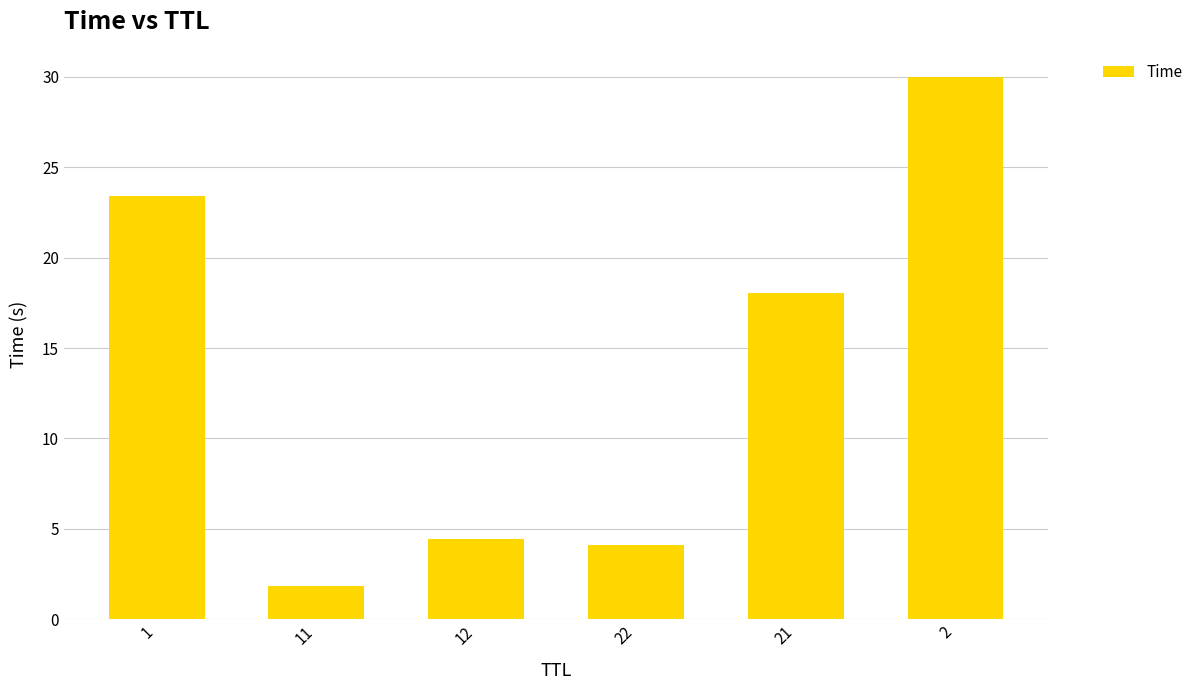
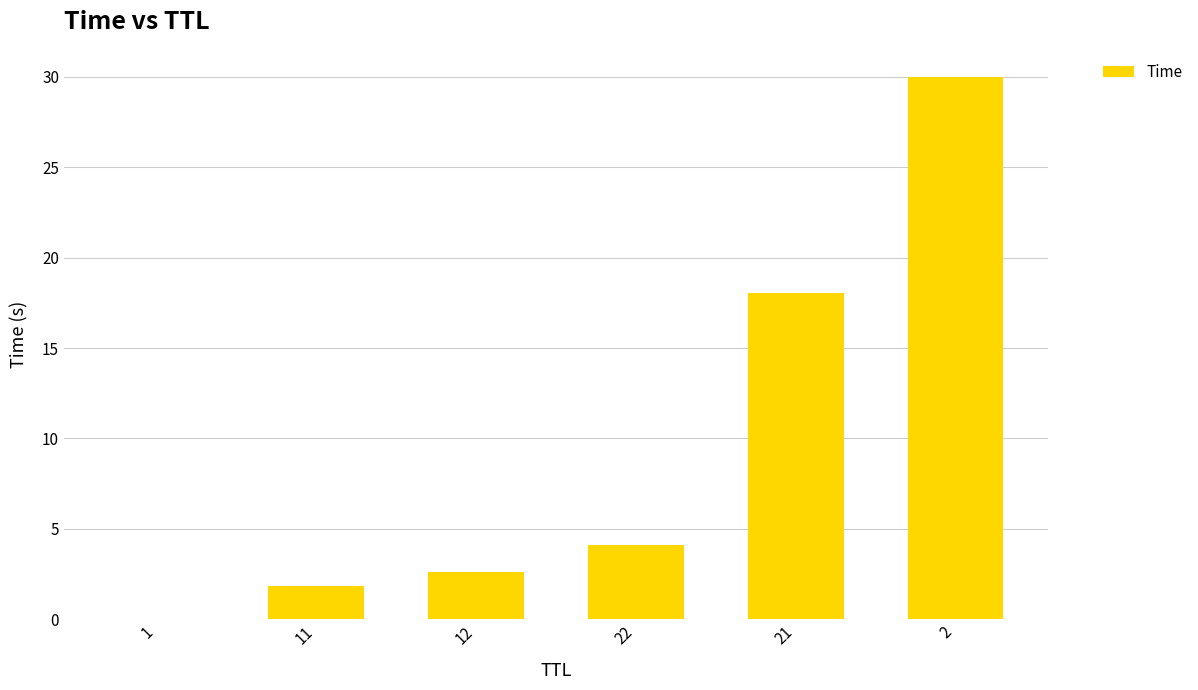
  {
-   "1": 23.4,
+   "1": 0.0,
    "11": 1.8,
-   "12": 4.4,
+   "12": 2.6,
    "22": 4.1,
    "21": 18.1,
    "2": 30.0
  }
